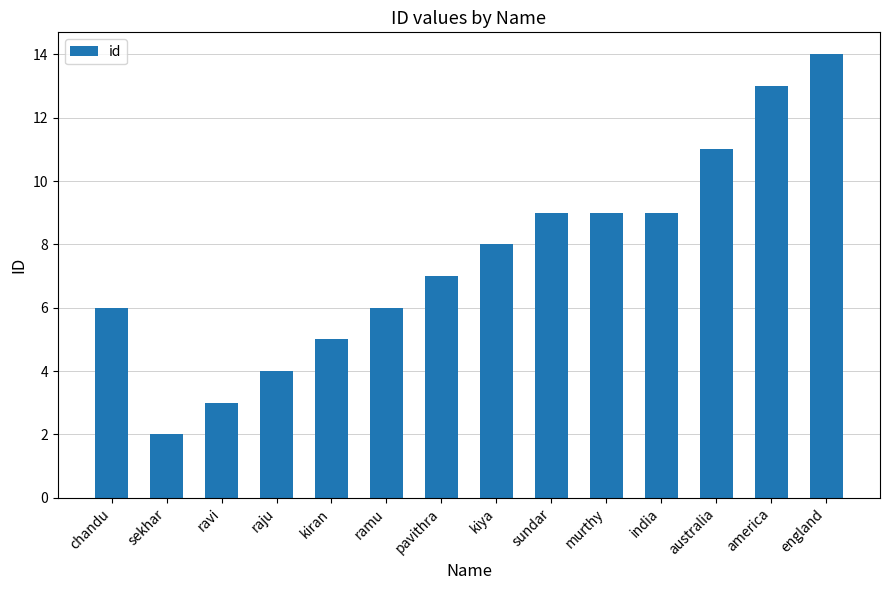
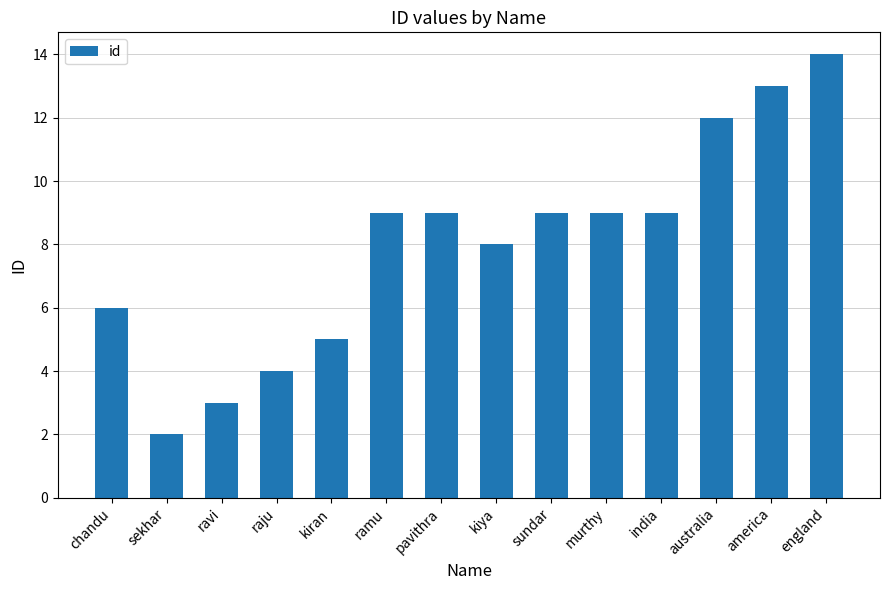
  {
    "chandu": 6,
    "sekhar": 2,
    "ravi": 3,
    "raju": 4,
    "kiran": 5,
-   "ramu": 6,
-   "pavithra": 7,
+   "ramu": 9,
+   "pavithra": 9,
    "kiya": 8,
    "sundar": 9,
    "murthy": 9,
    "india": 9,
-   "australia": 11,
+   "australia": 12,
    "america": 13,
    "england": 14
  }
